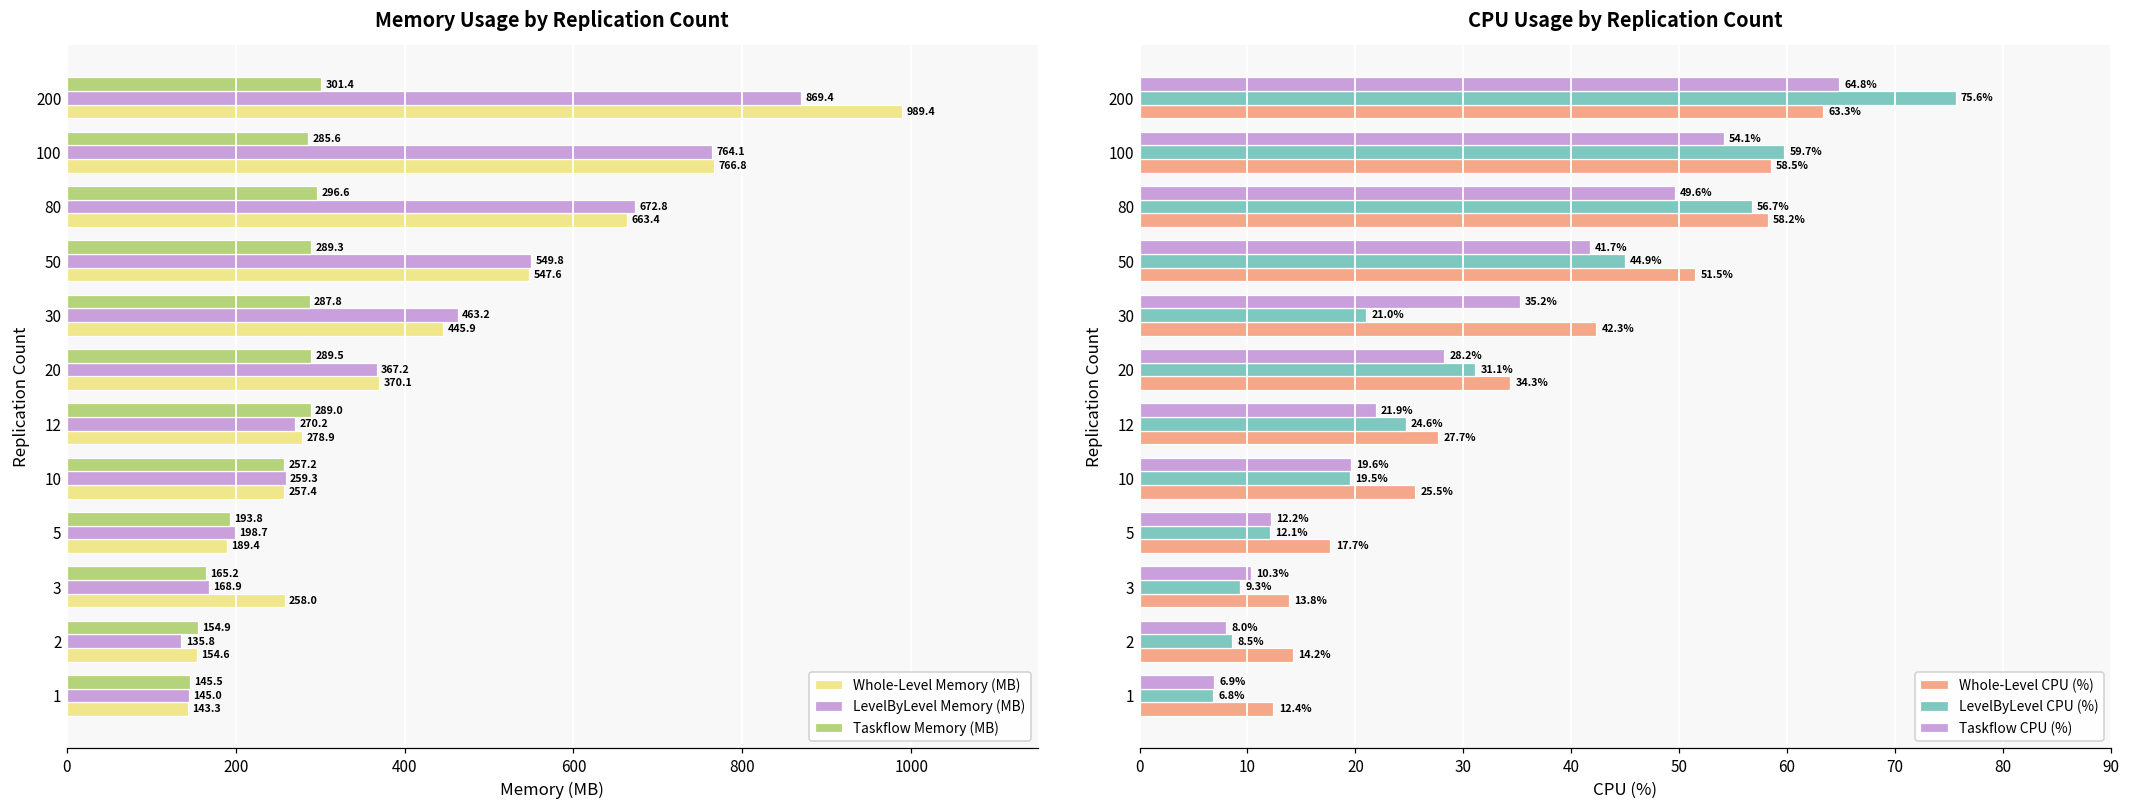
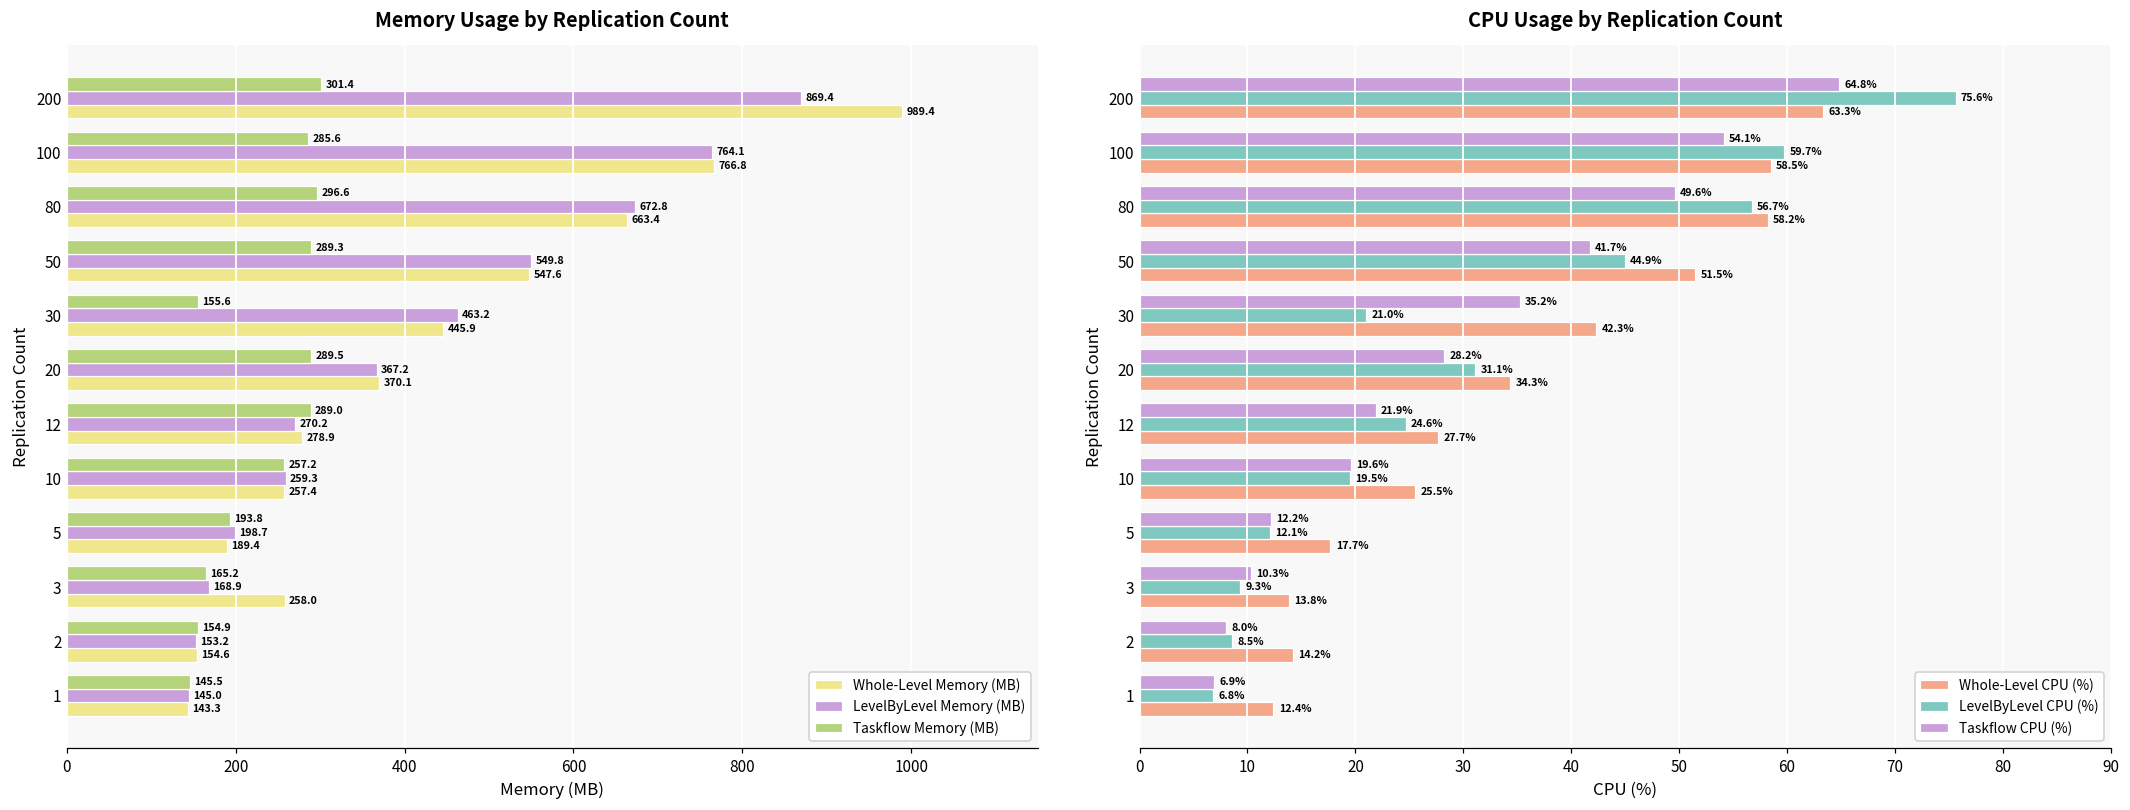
  {
    "Memory Usage by Replication Count": {
      "Whole-Level Memory (MB)": {
        "200": "989.4",
        "100": "766.8",
        "80": "663.4",
        "50": "547.6",
        "30": "445.9",
        "20": "370.1",
        "12": "278.9",
        "10": "257.4",
        "5": "189.4",
        "3": "258.0",
        "2": "154.6",
        "1": "143.3"
      },
      "LevelByLevel Memory (MB)": {
        "200": "869.4",
        "100": "764.1",
        "80": "672.8",
        "50": "549.8",
        "30": "463.2",
        "20": "367.2",
        "12": "270.2",
        "10": "259.3",
        "5": "198.7",
        "3": "168.9",
-       "2": "135.8",
+       "2": "153.2",
        "1": "145.0"
      },
      "Taskflow Memory (MB)": {
        "200": "301.4",
        "100": "285.6",
        "80": "296.6",
        "50": "289.3",
-       "30": "287.8",
+       "30": "155.6",
        "20": "289.5",
        "12": "289.0",
        "10": "257.2",
        "5": "193.8",
        "3": "165.2",
        "2": "154.9",
        "1": "145.5"
      }
    },
    "CPU Usage by Replication Count": {
      "Whole-Level CPU (%)": {
        "200": "63.3%",
        "100": "58.5%",
        "80": "58.2%",
        "50": "51.5%",
        "30": "42.3%",
        "20": "34.3%",
        "12": "27.7%",
        "10": "25.5%",
        "5": "17.7%",
        "3": "13.8%",
        "2": "14.2%",
        "1": "12.4%"
      },
      "LevelByLevel CPU (%)": {
        "200": "75.6%",
        "100": "59.7%",
        "80": "56.7%",
        "50": "44.9%",
        "30": "21.0%",
        "20": "31.1%",
        "12": "24.6%",
        "10": "19.5%",
        "5": "12.1%",
        "3": "9.3%",
        "2": "8.5%",
        "1": "6.8%"
      },
      "Taskflow CPU (%)": {
        "200": "64.8%",
        "100": "54.1%",
        "80": "49.6%",
        "50": "41.7%",
        "30": "35.2%",
        "20": "28.2%",
        "12": "21.9%",
        "10": "19.6%",
        "5": "12.2%",
        "3": "10.3%",
        "2": "8.0%",
        "1": "6.9%"
      }
    }
  }
